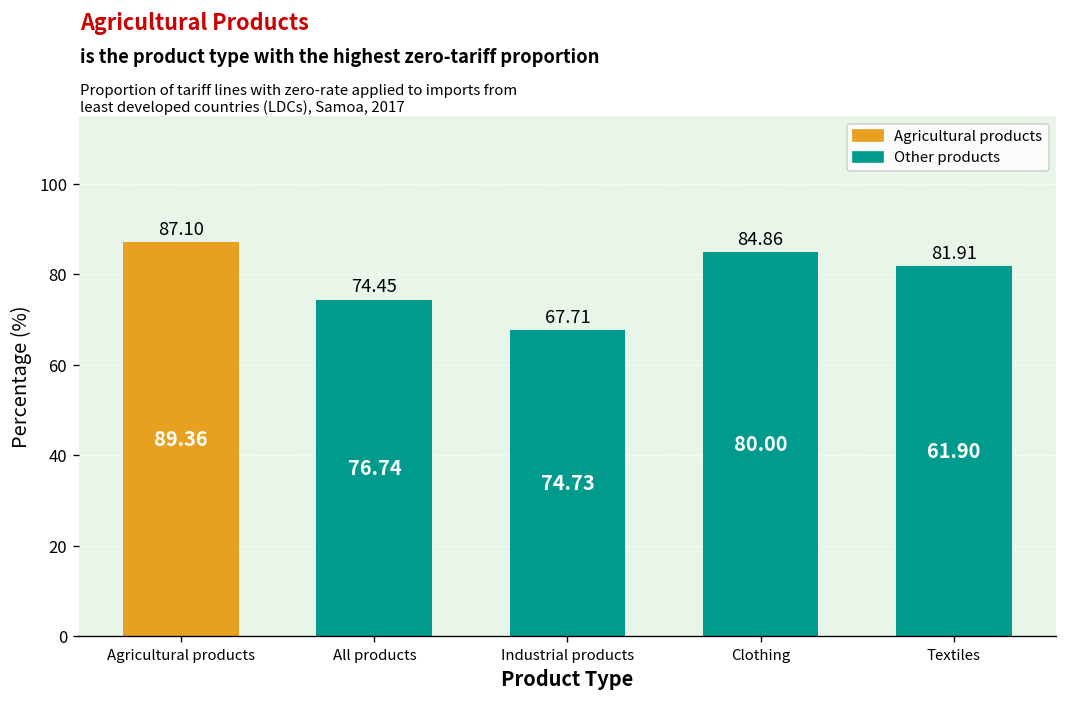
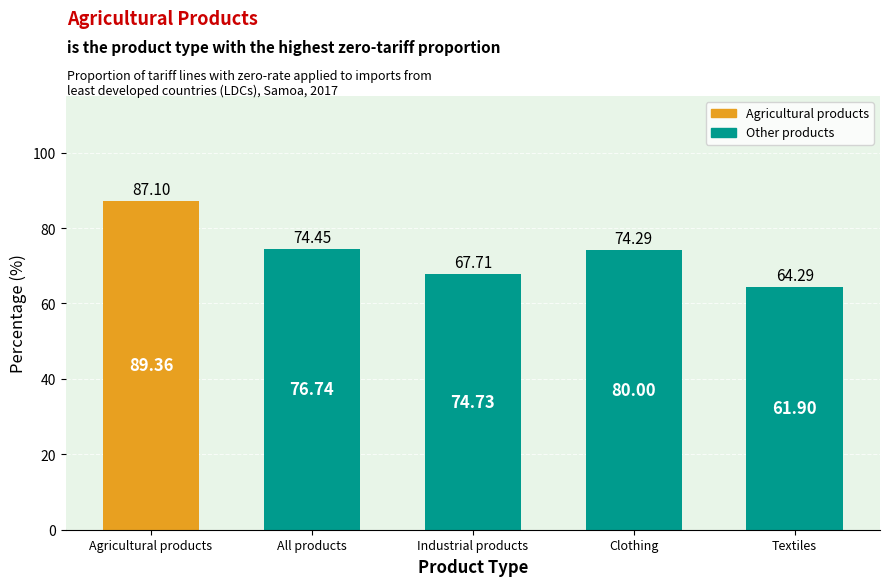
  {
    "Agricultural products": 87.10,
    "All products": 74.45,
    "Industrial products": 67.71,
-   "Clothing": 84.86,
-   "Textiles": 81.91
+   "Clothing": 74.29,
+   "Textiles": 64.29
  }
